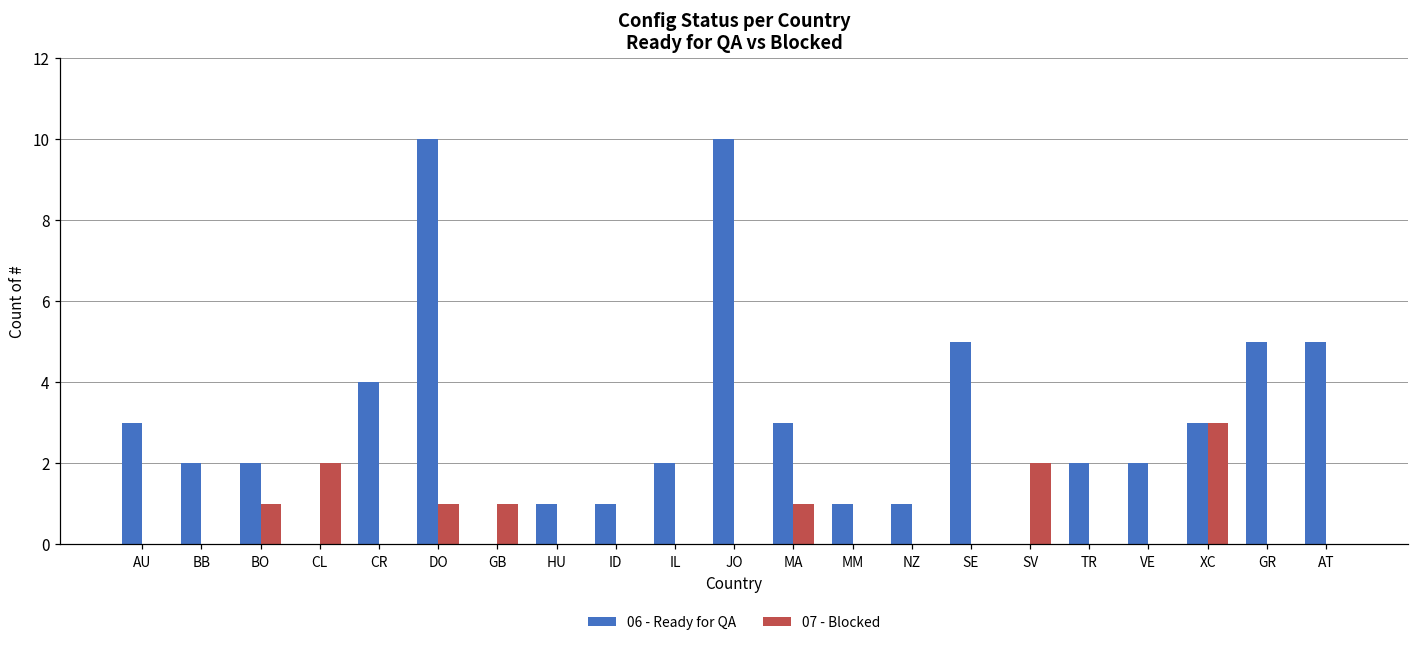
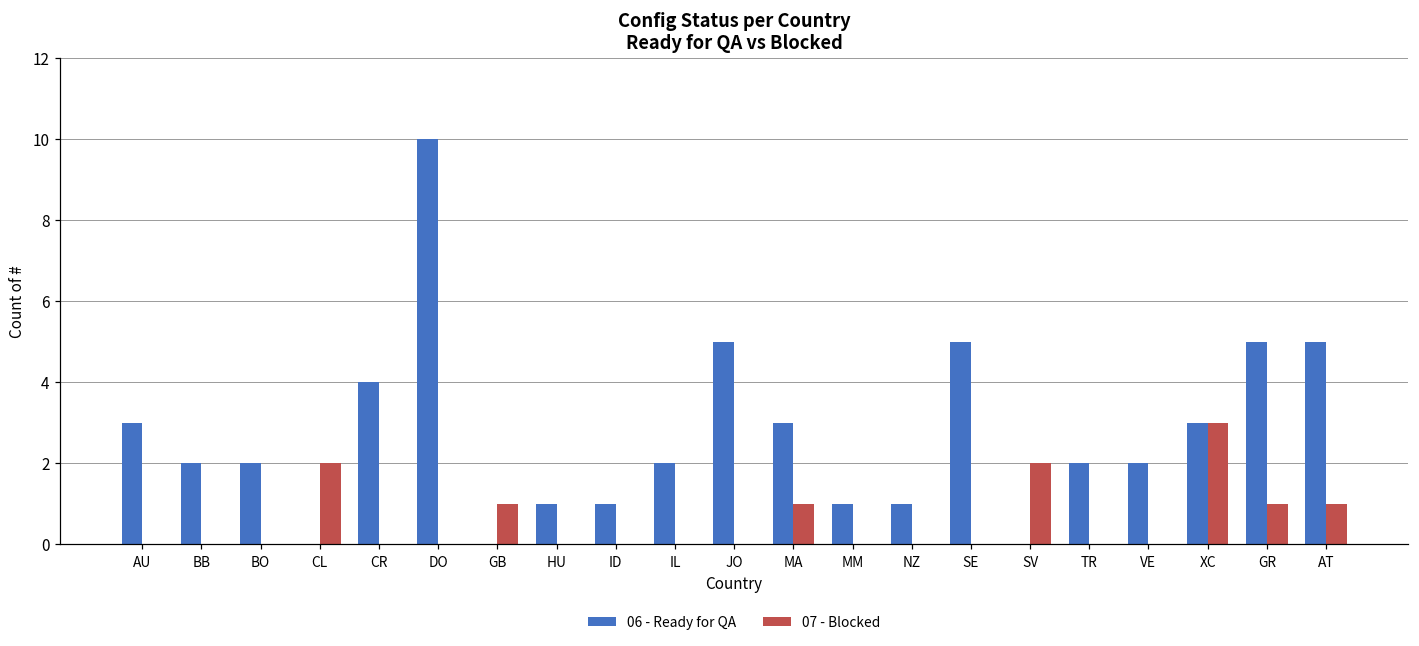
  {
    "06 - Ready for QA": {
      "AU": 3,
      "BB": 2,
      "BO": 2,
      "CL": 0,
      "CR": 4,
      "DO": 10,
      "GB": 0,
      "HU": 1,
      "ID": 1,
      "IL": 2,
-     "JO": 10,
+     "JO": 5,
      "MA": 3,
      "MM": 1,
      "NZ": 1,
      "SE": 5,
      "SV": 0,
      "TR": 2,
      "VE": 2,
      "XC": 3,
      "GR": 5,
      "AT": 5
    },
    "07 - Blocked": {
      "AU": 0,
      "BB": 0,
-     "BO": 1,
+     "BO": 0,
      "CL": 2,
      "CR": 0,
-     "DO": 1,
+     "DO": 0,
      "GB": 1,
      "HU": 0,
      "ID": 0,
      "IL": 0,
      "JO": 0,
      "MA": 1,
      "MM": 0,
      "NZ": 0,
      "SE": 0,
      "SV": 2,
      "TR": 0,
      "VE": 0,
      "XC": 3,
-     "GR": 0,
-     "AT": 0
+     "GR": 1,
+     "AT": 1
    }
  }
